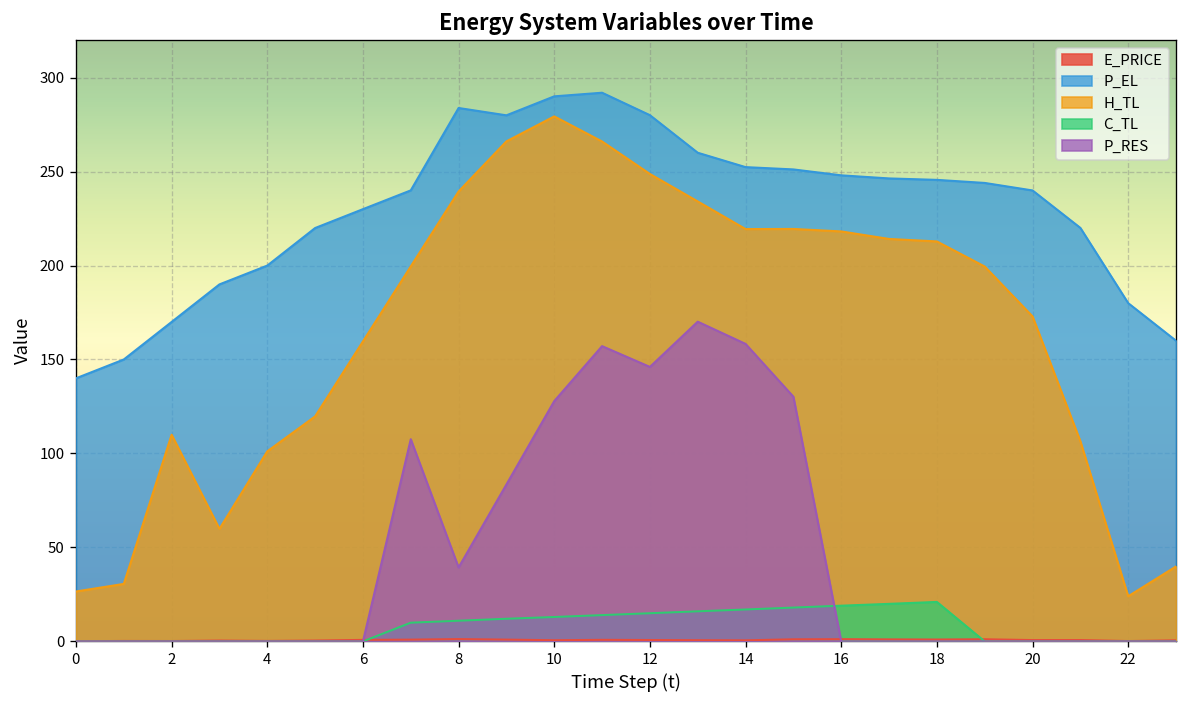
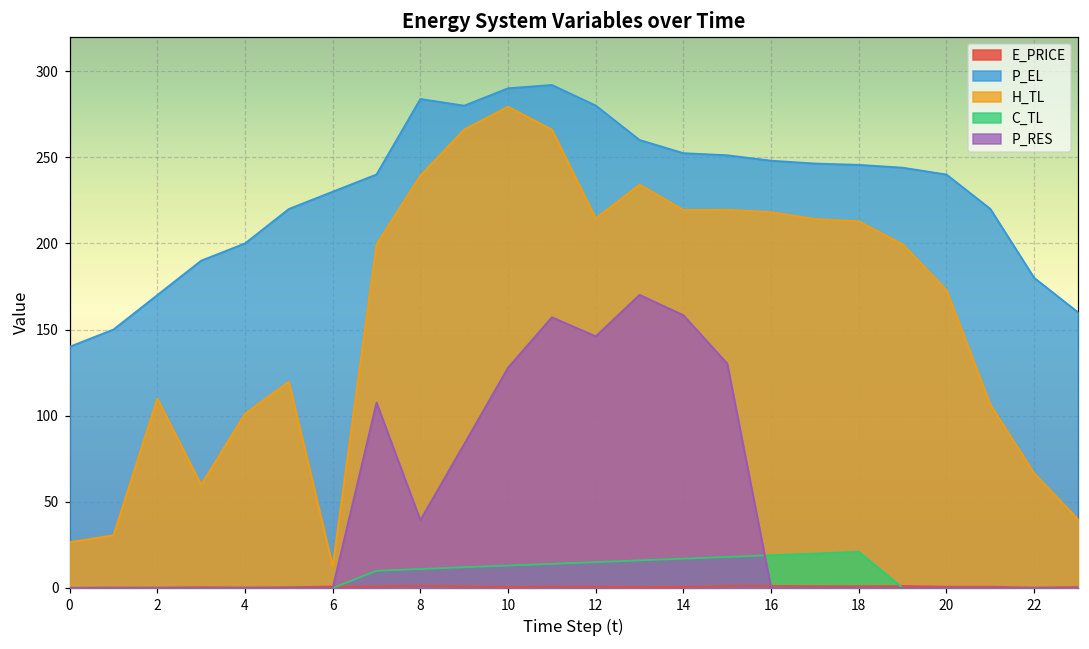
  {
    "E_PRICE": {
      "8": 1,
      "10": 1,
      "12": 1,
      "14": 1
    },
    "P_EL": {
      "0": 140,
      "2": 170,
      "4": 200,
      "6": 230,
      "8": 284,
      "10": 290,
      "12": 280,
      "14": 252,
      "16": 248,
      "18": 246,
      "20": 240,
      "22": 180
    },
    "H_TL": {
      "0": 27,
      "2": 110,
      "4": 101,
-     "6": 160,
+     "6": 13,
      "8": 239,
      "10": 279,
-     "12": 249,
+     "12": 215,
      "14": 219,
      "16": 218,
      "18": 213,
      "20": 173,
-     "22": 24
+     "22": 67
    },
    "C_TL": {
      "8": 11,
      "10": 13,
      "12": 15,
      "14": 17,
      "16": 19,
      "18": 21
    },
    "P_RES": {
      "8": 39,
      "10": 128,
      "12": 146,
      "14": 158
    }
  }
